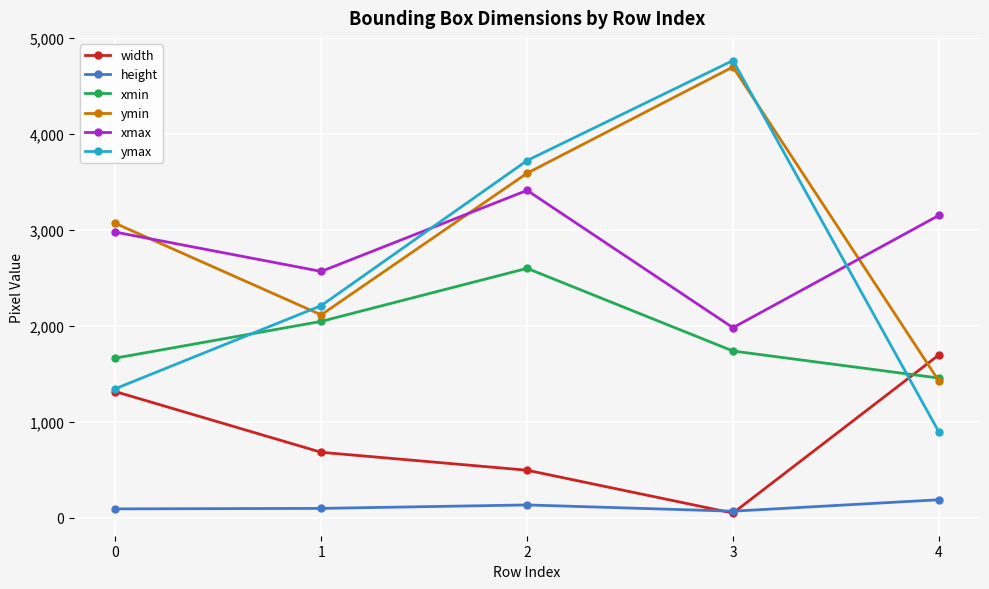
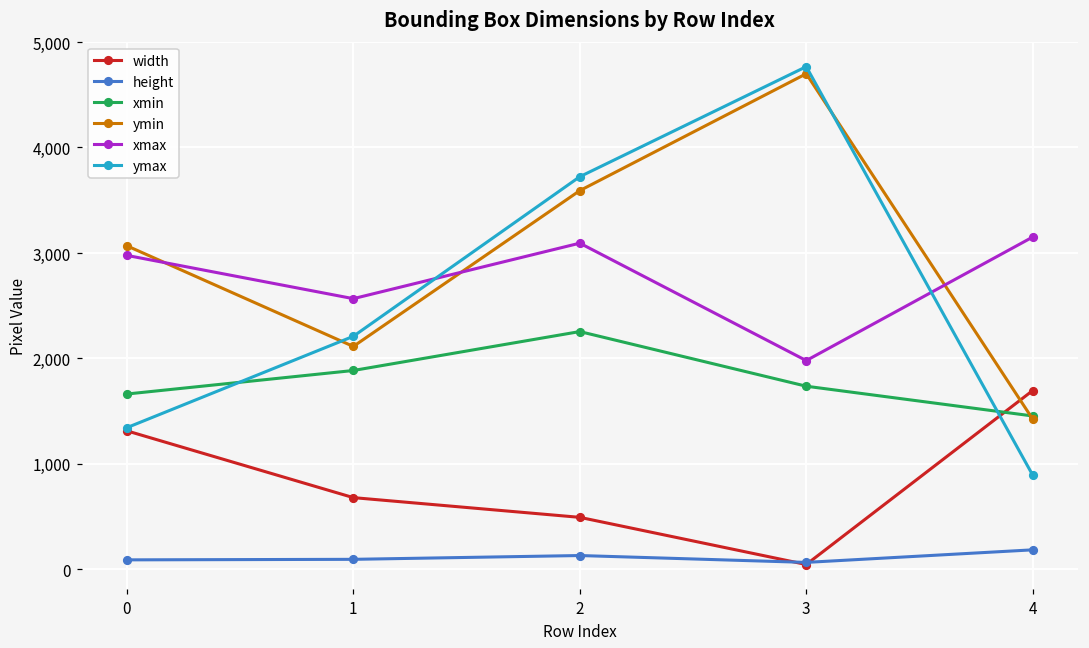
  {
    "width": {
      "0": "1,300",
      "1": "700",
      "2": "500",
      "4": "1,700"
    },
    "height": {
      "0": "100",
      "1": "100",
      "2": "100",
      "4": "200"
    },
    "xmin": {
      "0": "1,700",
-     "1": "2,000",
-     "2": "2,600",
+     "1": "1,900",
+     "2": "2,300",
      "3": "1,700",
      "4": "1,500"
    },
    "ymin": {
      "0": "3,100",
      "1": "2,100",
      "2": "3,600",
      "3": "4,700",
      "4": "1,400"
    },
    "xmax": {
      "0": "3,000",
      "1": "2,600",
-     "2": "3,400",
+     "2": "3,100",
      "3": "2,000",
      "4": "3,200"
    },
    "ymax": {
      "0": "1,300",
      "1": "2,200",
      "2": "3,700",
      "3": "4,800",
      "4": "900"
    }
  }
